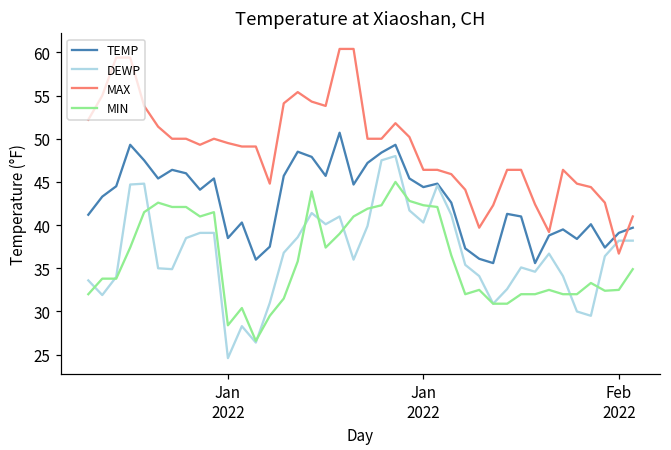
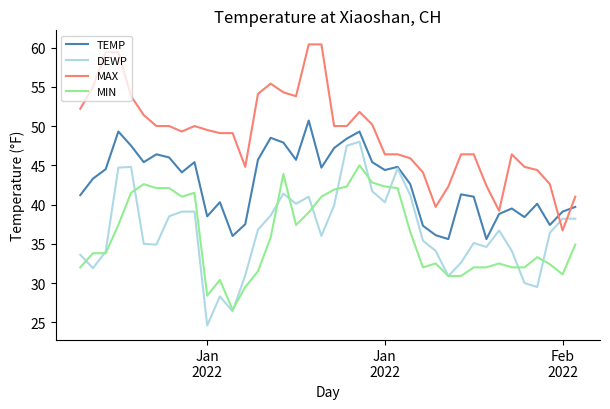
  {
    "TEMP": {
      "Feb 2022": 39
    },
    "DEWP": {
      "Feb 2022": 38
    },
    "MAX": {
      "Feb 2022": 37
    },
    "MIN": {
-     "Feb 2022": 33
+     "Feb 2022": 31
    }
  }
